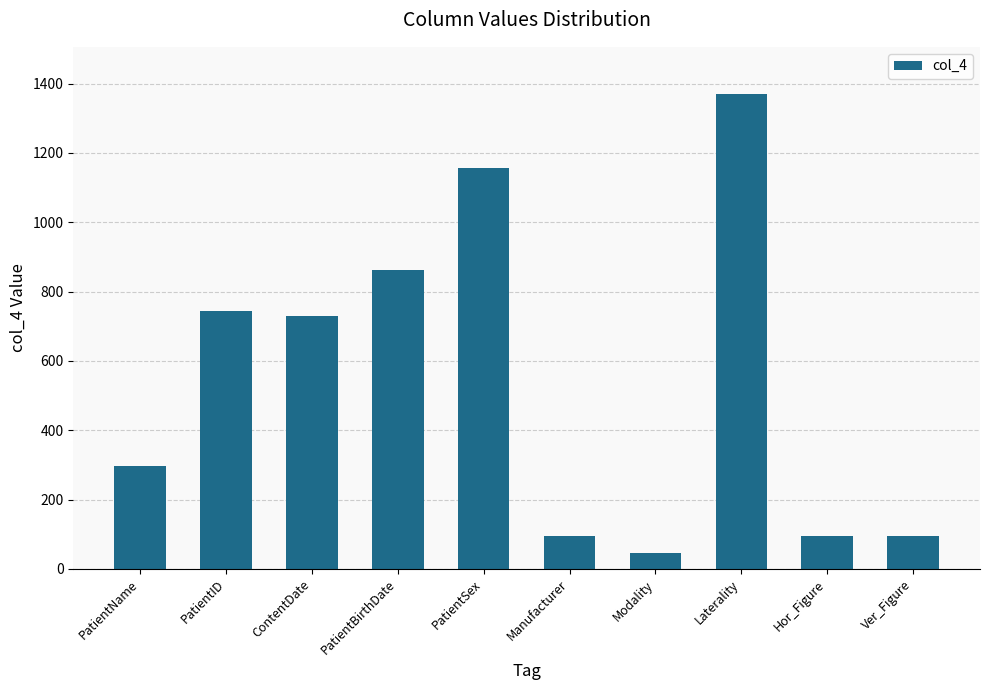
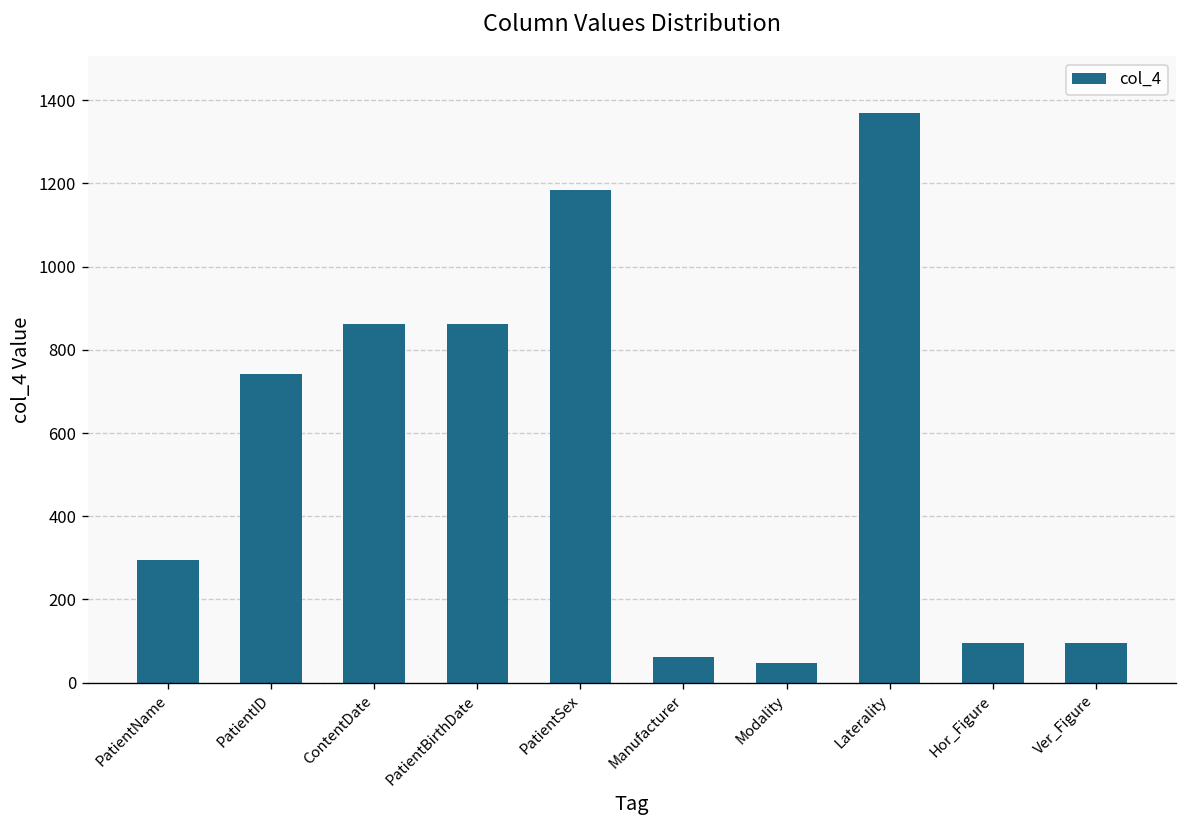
  {
    "PatientName": 300,
    "PatientID": 740,
-   "ContentDate": 730,
+   "ContentDate": 860,
    "PatientBirthDate": 860,
-   "PatientSex": 1160,
-   "Manufacturer": 90,
+   "PatientSex": 1180,
+   "Manufacturer": 60,
    "Modality": 50,
    "Laterality": 1370,
    "Hor_Figure": 100,
    "Ver_Figure": 100
  }
